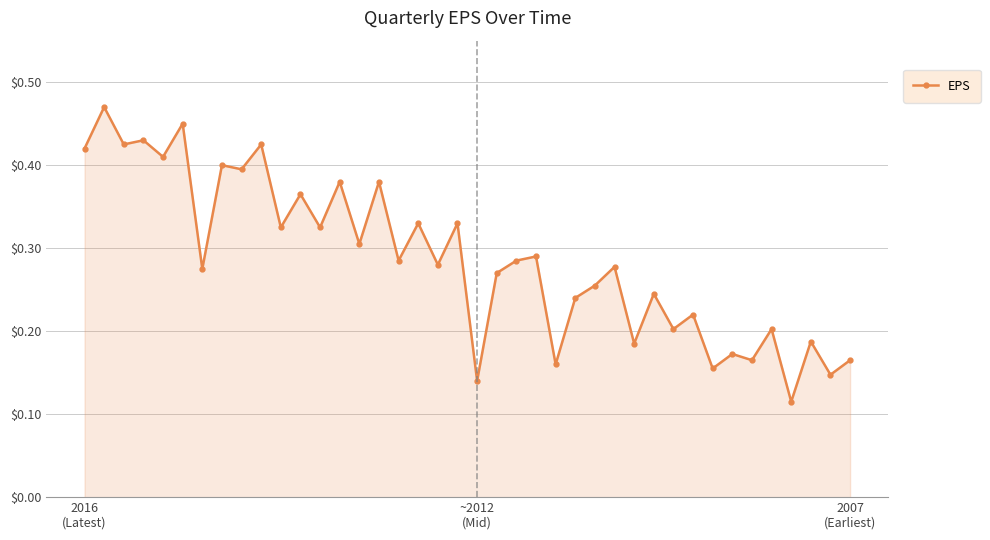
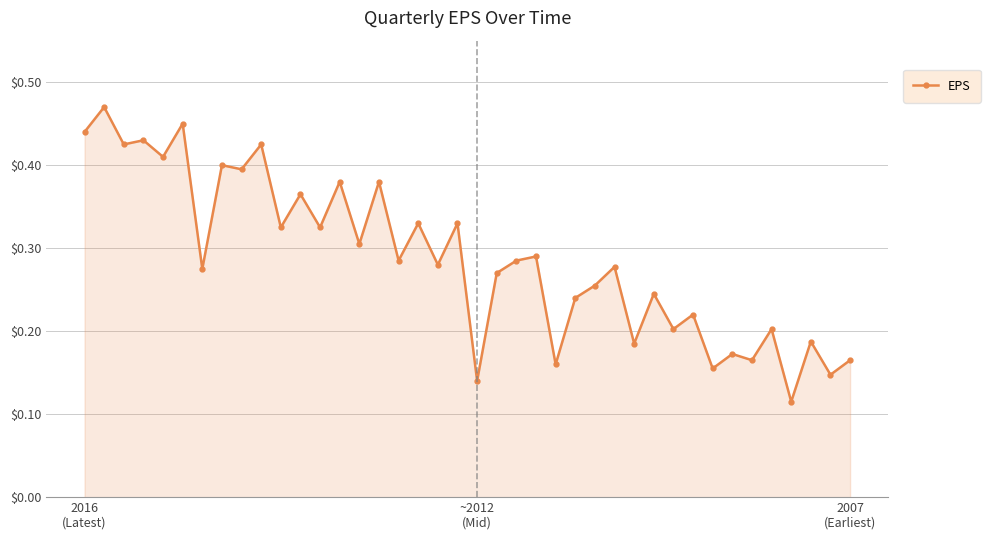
  {
-   "2016 (Latest)": "$0.42",
+   "2016 (Latest)": "$0.44",
    "~2012 (Mid)": "$0.14",
    "2007 (Earliest)": "$0.17"
  }
